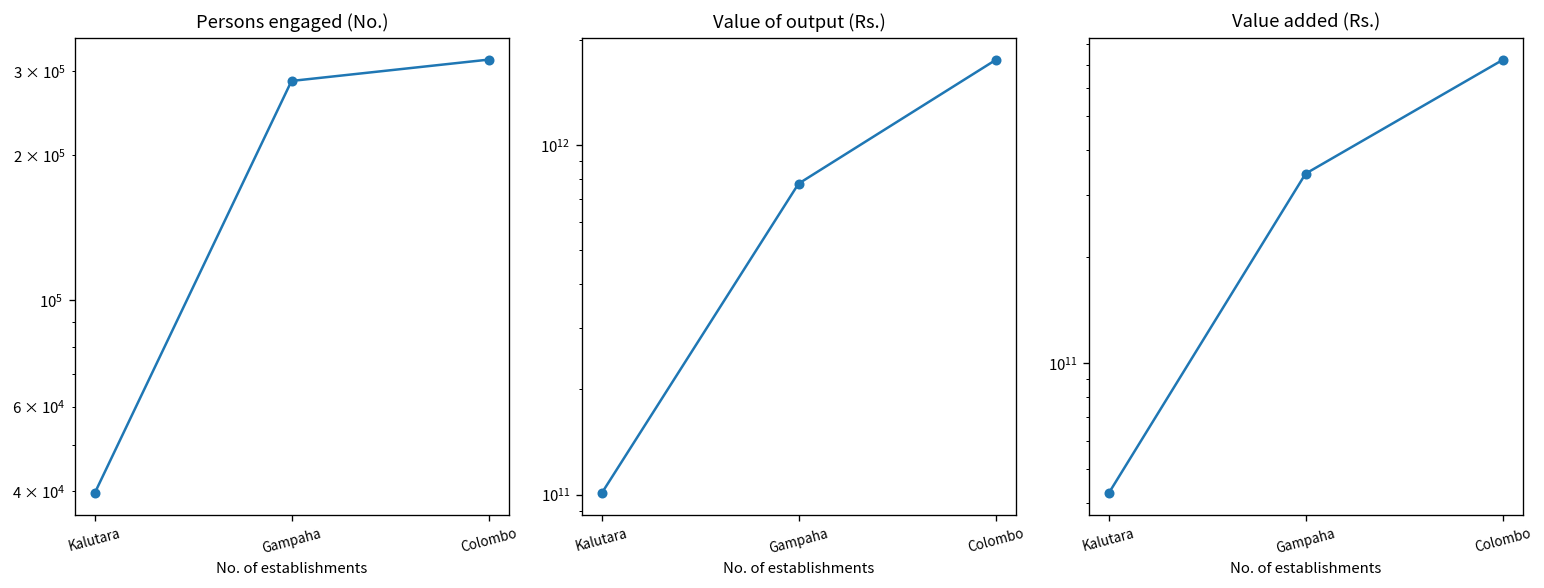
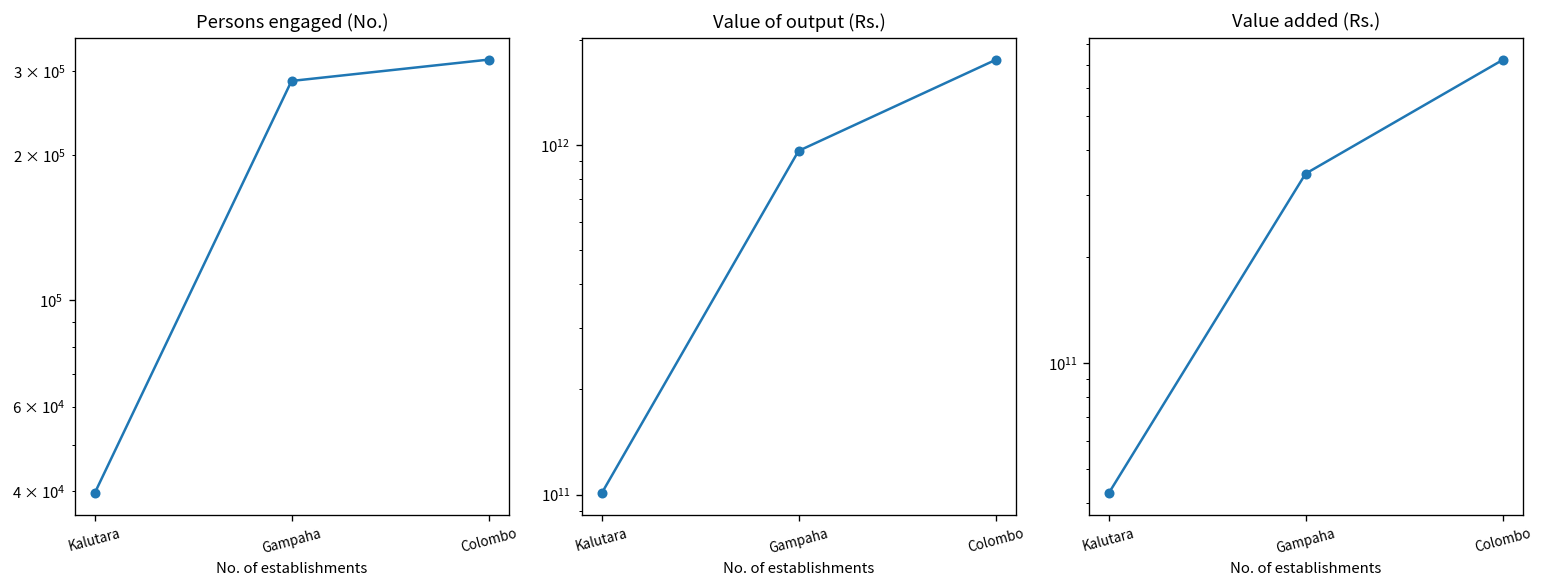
  {
    "Value of output (Rs.)": {
      "Kalutara": 101000000000,
-     "Gampaha": 770000000000,
+     "Gampaha": 960000000000,
      "Colombo": 1800000000000
    }
  }
